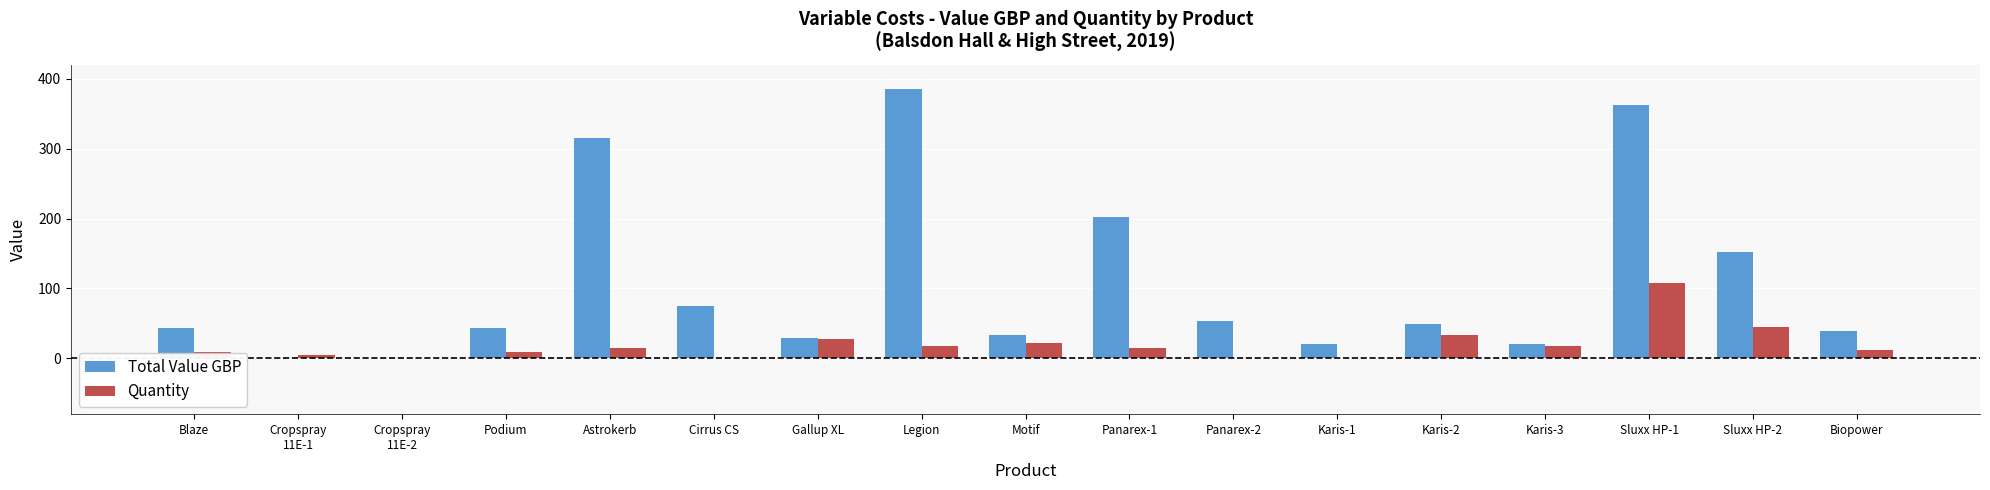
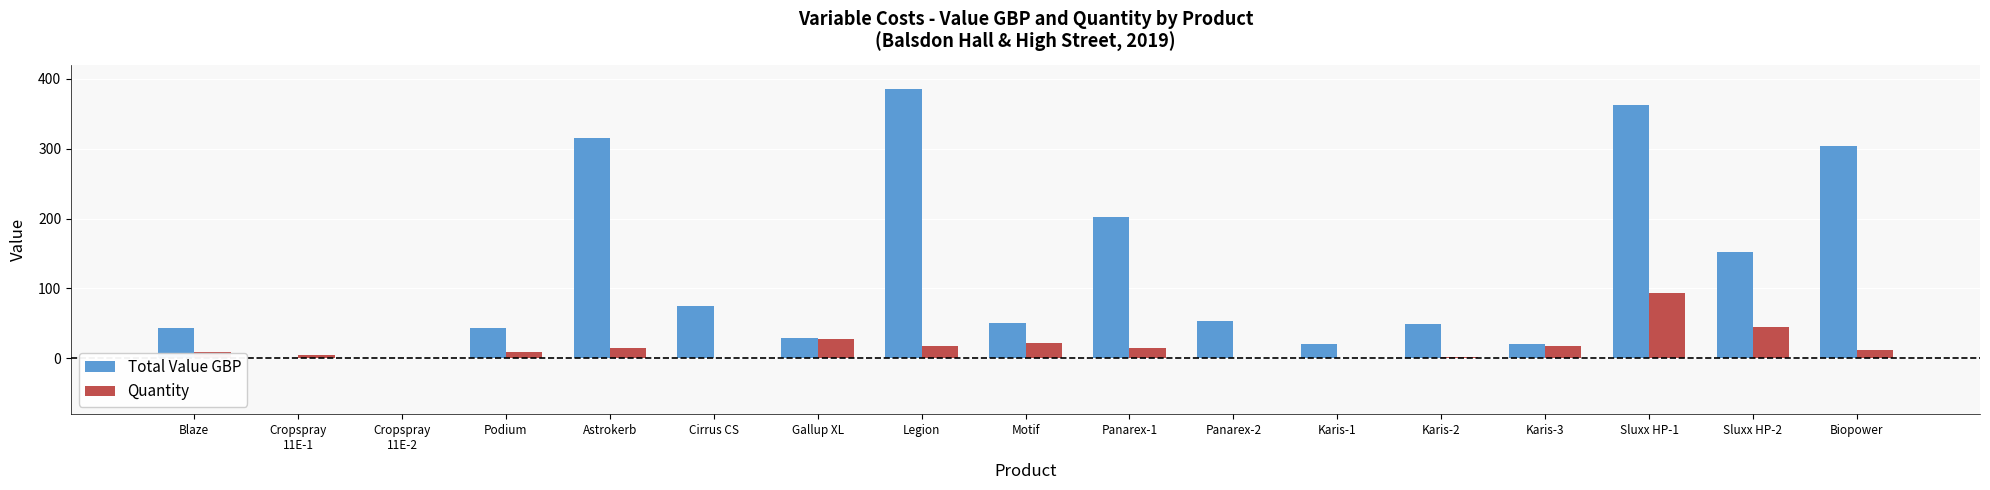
  {
    "Total Value GBP": {
      "Blaze": 40,
      "Cropspray 11E-1": 0,
      "Cropspray 11E-2": 0,
      "Podium": 40,
      "Astrokerb": 320,
      "Cirrus CS": 70,
      "Gallup XL": 30,
      "Legion": 390,
-     "Motif": 30,
+     "Motif": 50,
      "Panarex-1": 200,
      "Panarex-2": 50,
      "Karis-1": 20,
      "Karis-2": 50,
      "Karis-3": 20,
      "Sluxx HP-1": 360,
      "Sluxx HP-2": 150,
-     "Biopower": 40
+     "Biopower": 300
    },
    "Quantity": {
      "Blaze": 10,
      "Cropspray 11E-1": 0,
      "Podium": 10,
      "Astrokerb": 20,
      "Gallup XL": 30,
      "Legion": 20,
      "Motif": 20,
      "Panarex-1": 10,
-     "Karis-2": 30,
+     "Karis-2": 0,
      "Karis-3": 20,
-     "Sluxx HP-1": 110,
+     "Sluxx HP-1": 90,
      "Sluxx HP-2": 40,
      "Biopower": 10
    }
  }
